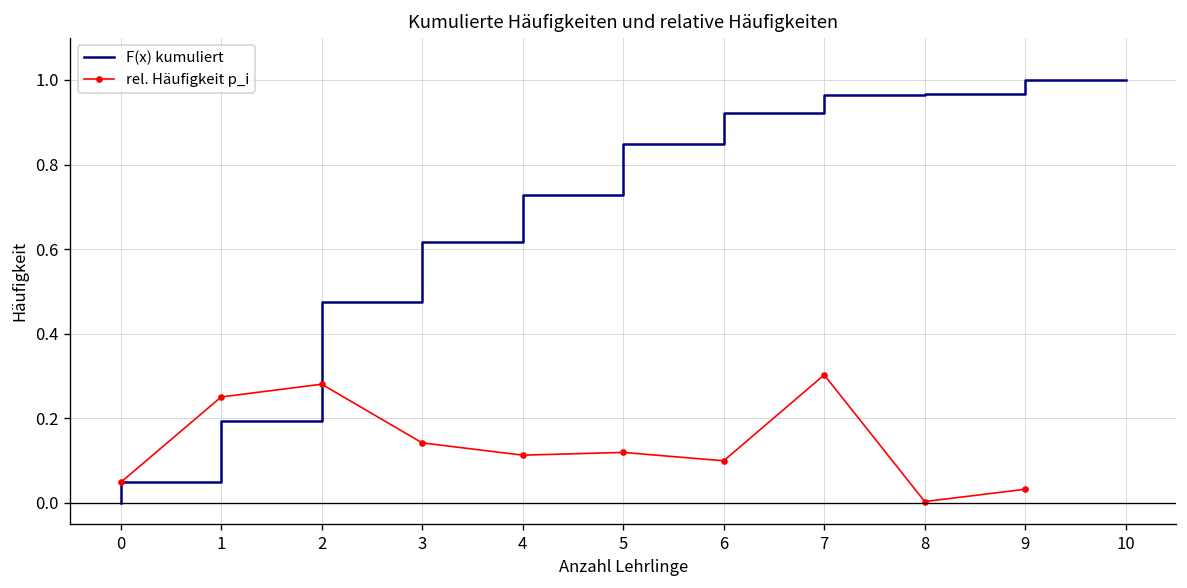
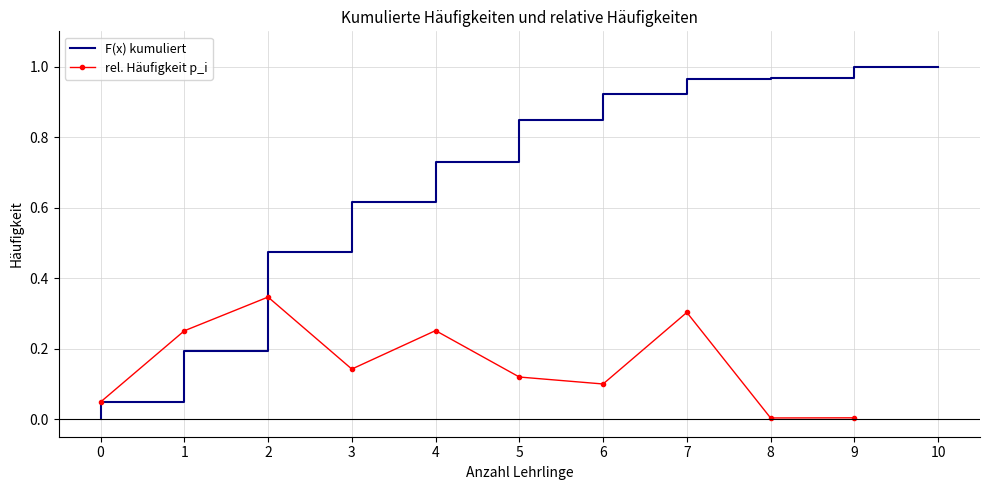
  {
    "rel. Häufigkeit p_i": {
      "1": 0.25,
-     "2": 0.28,
+     "2": 0.35,
      "3": 0.14,
-     "4": 0.11,
+     "4": 0.25,
      "5": 0.12,
      "6": 0.10,
      "7": 0.30,
      "8": 0.00,
-     "9": 0.03
+     "9": 0.00
    }
  }
